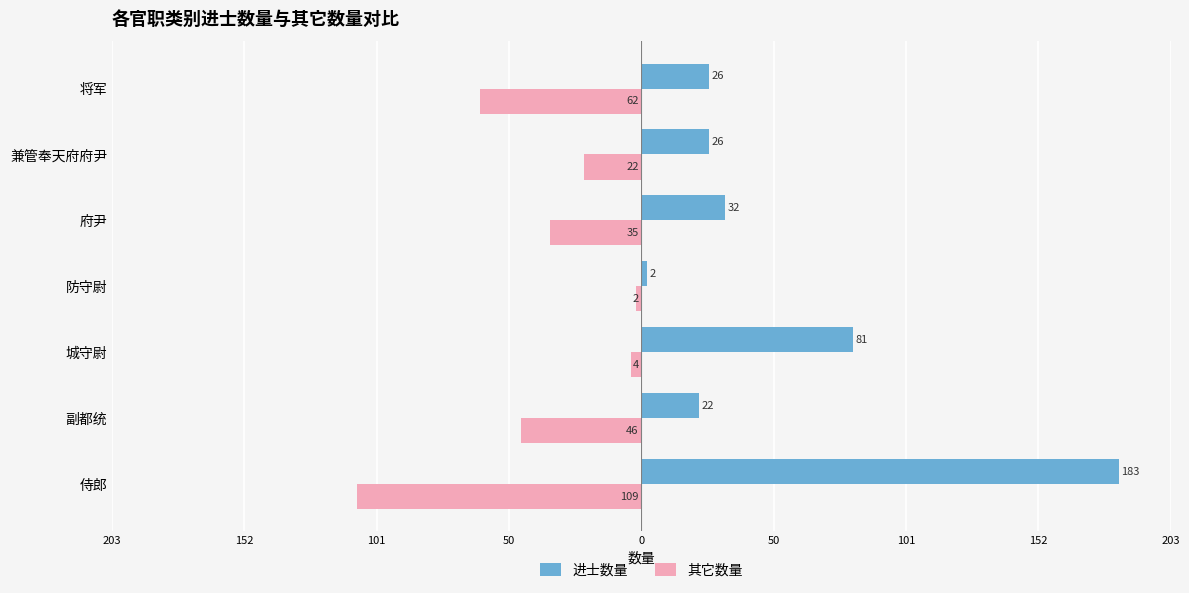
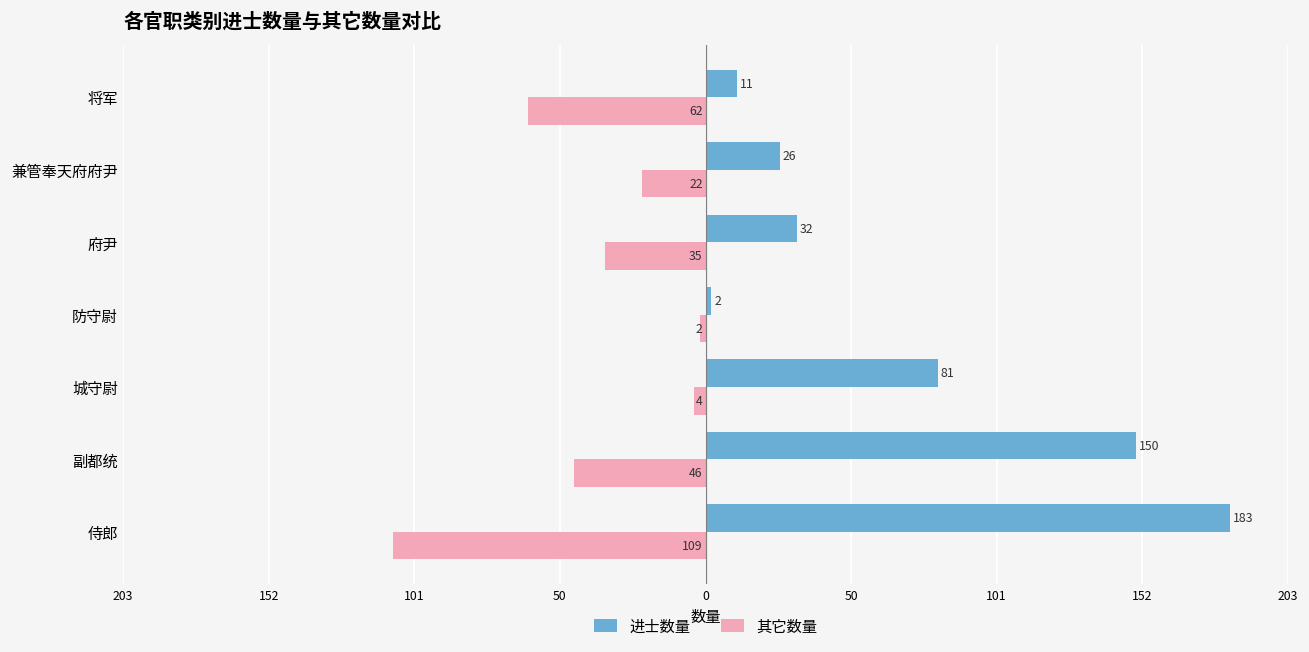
  {
    "进士数量": {
-     "将军": 26,
+     "将军": 11,
      "兼管奉天府府尹": 26,
      "府尹": 32,
      "防守尉": 2,
      "城守尉": 81,
-     "副都统": 22,
+     "副都统": 150,
      "侍郎": 183
    }
  }
